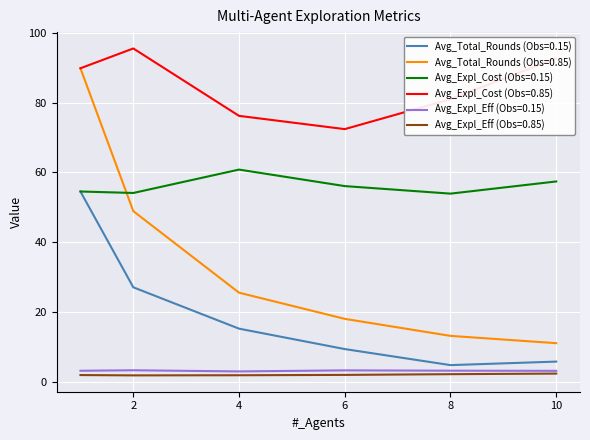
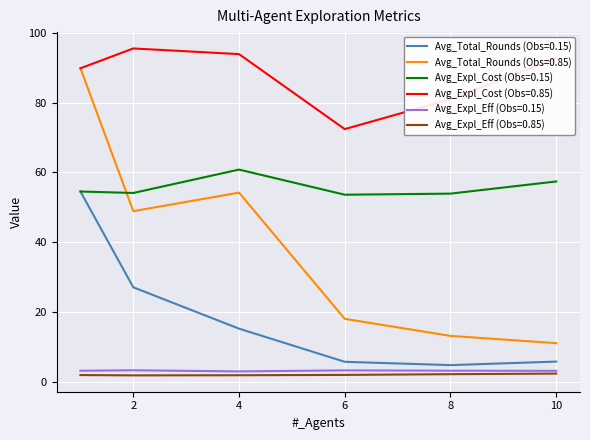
  {
    "Avg_Total_Rounds (Obs=0.15)": {
      "2": 27,
      "4": 15,
-     "6": 9,
+     "6": 6,
      "8": 5,
      "10": 6
    },
    "Avg_Total_Rounds (Obs=0.85)": {
      "2": 49,
-     "4": 26,
+     "4": 54,
      "6": 18,
      "8": 13,
      "10": 11
    },
    "Avg_Expl_Cost (Obs=0.15)": {
      "2": 54,
      "4": 61,
-     "6": 56,
+     "6": 54,
      "8": 54,
      "10": 57
    },
    "Avg_Expl_Cost (Obs=0.85)": {
      "2": 96,
-     "4": 76,
+     "4": 94,
      "6": 72
    },
    "Avg_Expl_Eff (Obs=0.15)": {
      "2": 3,
      "4": 3,
      "6": 3,
      "8": 3,
      "10": 3
    },
    "Avg_Expl_Eff (Obs=0.85)": {
      "2": 2,
      "4": 2,
      "6": 2,
      "8": 2,
      "10": 2
    }
  }
